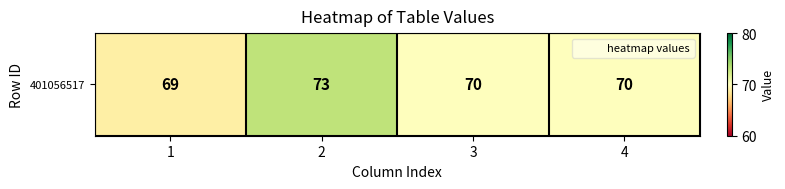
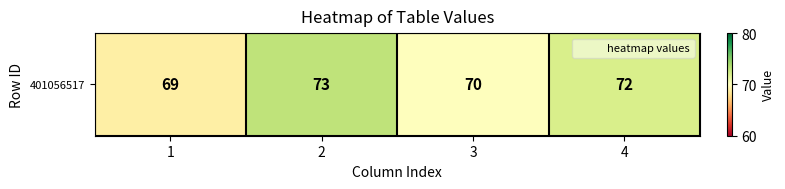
  {
    "401056517": {
      "1": 69,
      "2": 73,
      "3": 70,
-     "4": 70
+     "4": 72
    }
  }
